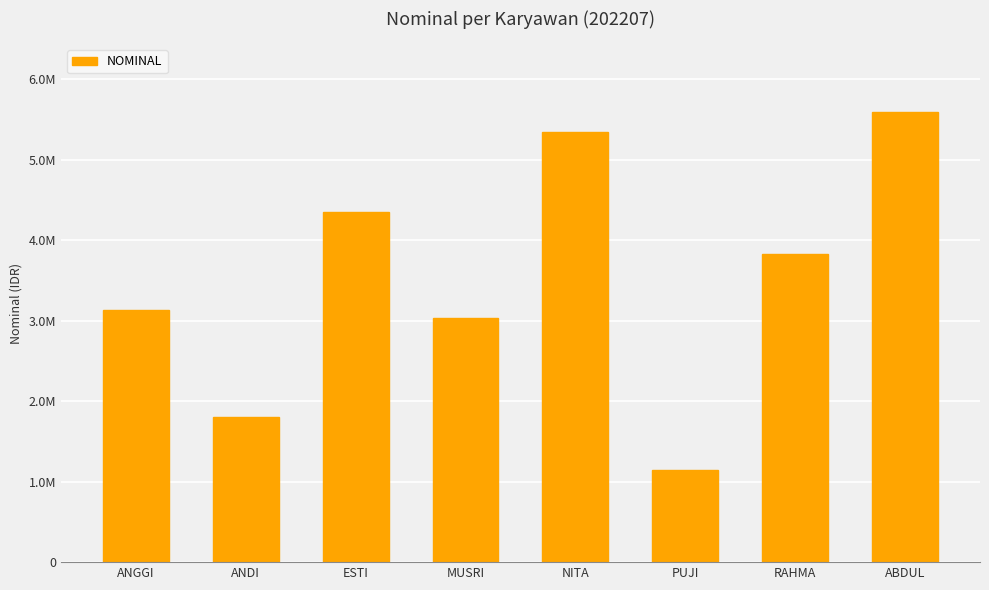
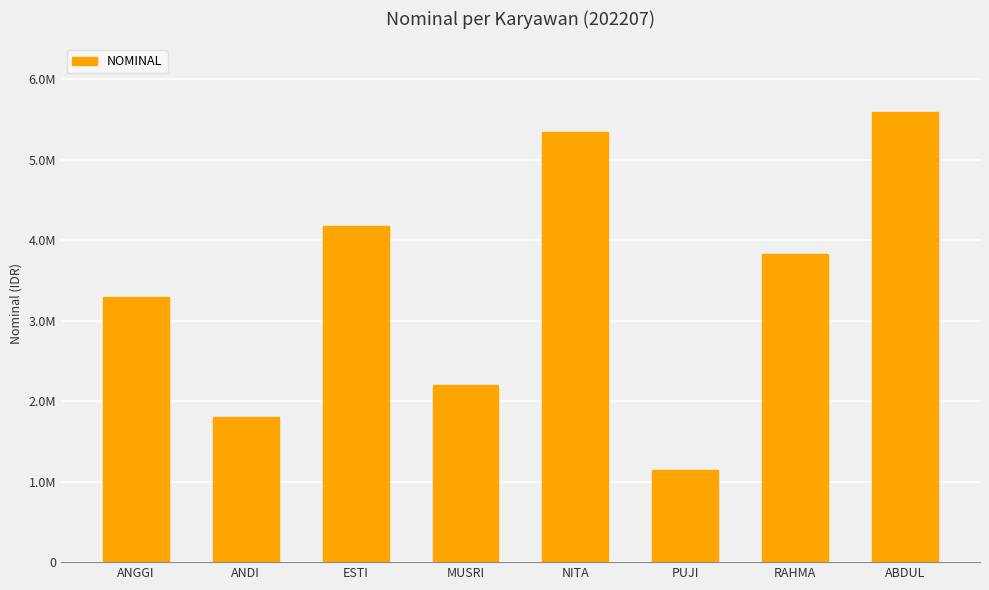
  {
-   "ANGGI": 3100000,
+   "ANGGI": 3300000,
    "ANDI": 1800000,
-   "ESTI": 4300000,
-   "MUSRI": 3000000,
+   "ESTI": 4200000,
+   "MUSRI": 2200000,
    "NITA": 5300000,
    "PUJI": 1200000,
    "RAHMA": 3800000,
    "ABDUL": 5600000
  }
